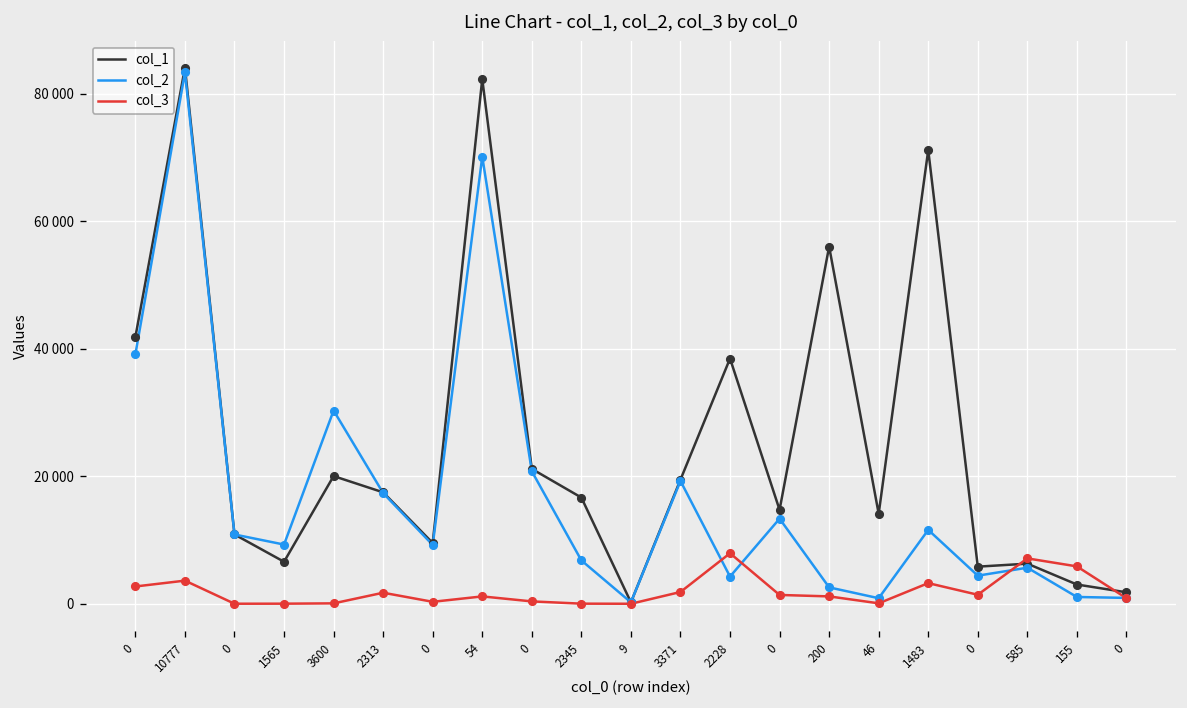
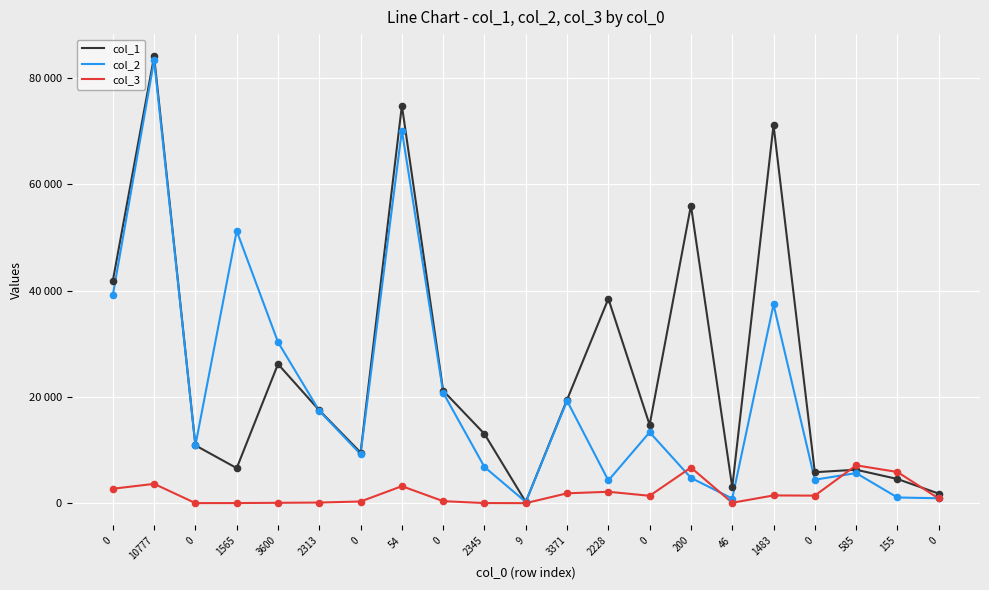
  {
    "col_1": {
      "10777": 84000,
      "1565": 7000,
-     "3600": 20000,
-     "54": 82000,
-     "2345": 17000,
+     "3600": 26000,
+     "54": 75000,
+     "2345": 13000,
      "2228": 38000,
      "200": 56000,
-     "46": 14000,
+     "46": 3000,
      "1483": 71000,
      "585": 6000,
-     "155": 3000
+     "155": 5000
    },
    "col_2": {
      "10777": 83000,
-     "1565": 9000,
+     "1565": 51000,
      "3600": 30000,
      "54": 70000,
      "2345": 7000,
      "2228": 4000,
-     "200": 3000,
+     "200": 5000,
      "46": 1000,
-     "1483": 12000,
+     "1483": 37000,
      "585": 6000,
      "155": 1000
    },
    "col_3": {
      "10777": 4000,
      "1565": 0,
      "3600": 0,
-     "2313": 2000,
-     "54": 1000,
+     "2313": 0,
+     "54": 3000,
      "2345": 0,
      "3371": 2000,
-     "2228": 8000,
-     "200": 1000,
+     "2228": 2000,
+     "200": 7000,
      "46": 0,
-     "1483": 3000,
+     "1483": 1000,
      "585": 7000,
      "155": 6000
    }
  }
